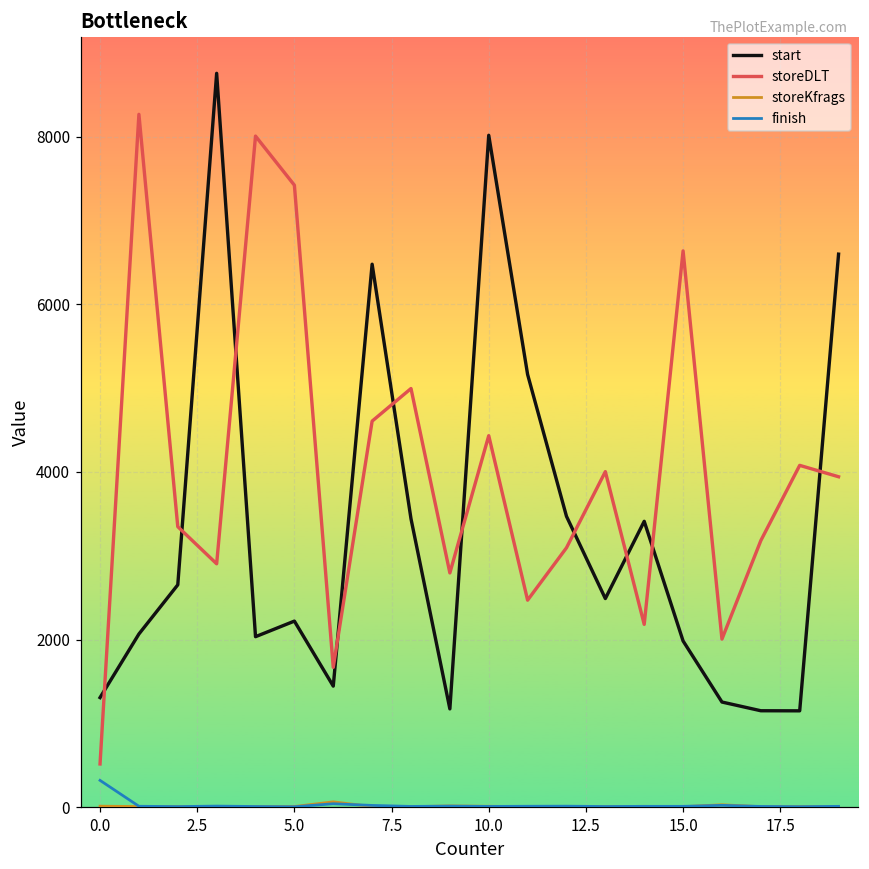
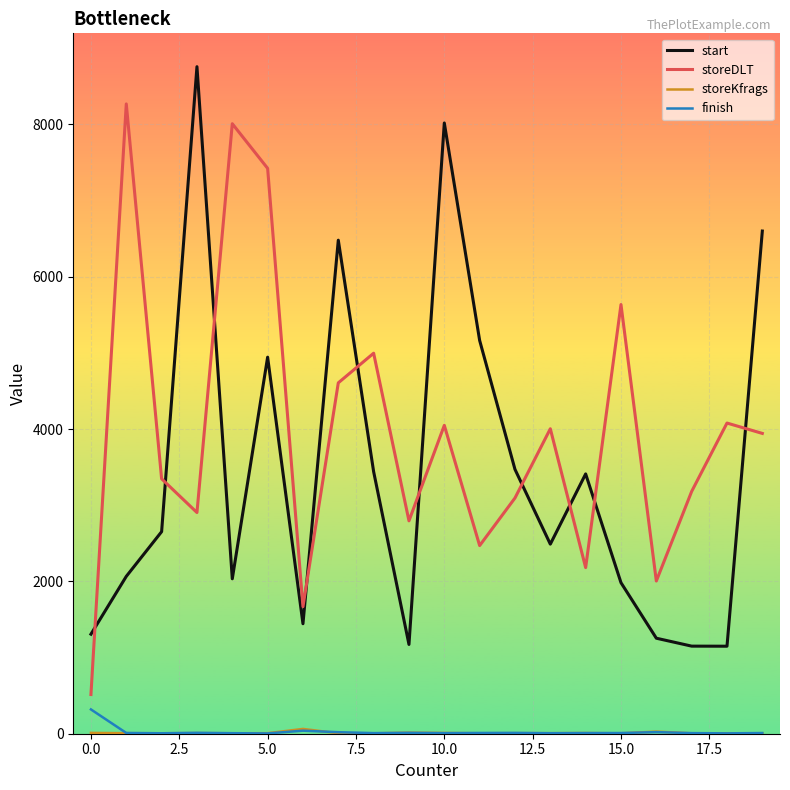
  {
    "start": {
      "0.0": 1300,
-     "5.0": 2200,
+     "5.0": 4900,
      "10.0": 8000,
      "15.0": 2000
    },
    "storeDLT": {
      "0.0": 500,
      "5.0": 7400,
-     "10.0": 4400,
-     "15.0": 6600
+     "10.0": 4000,
+     "15.0": 5600
    },
    "storeKfrags": {
      "0.0": 0
    },
    "finish": {
      "0.0": 300
    }
  }
